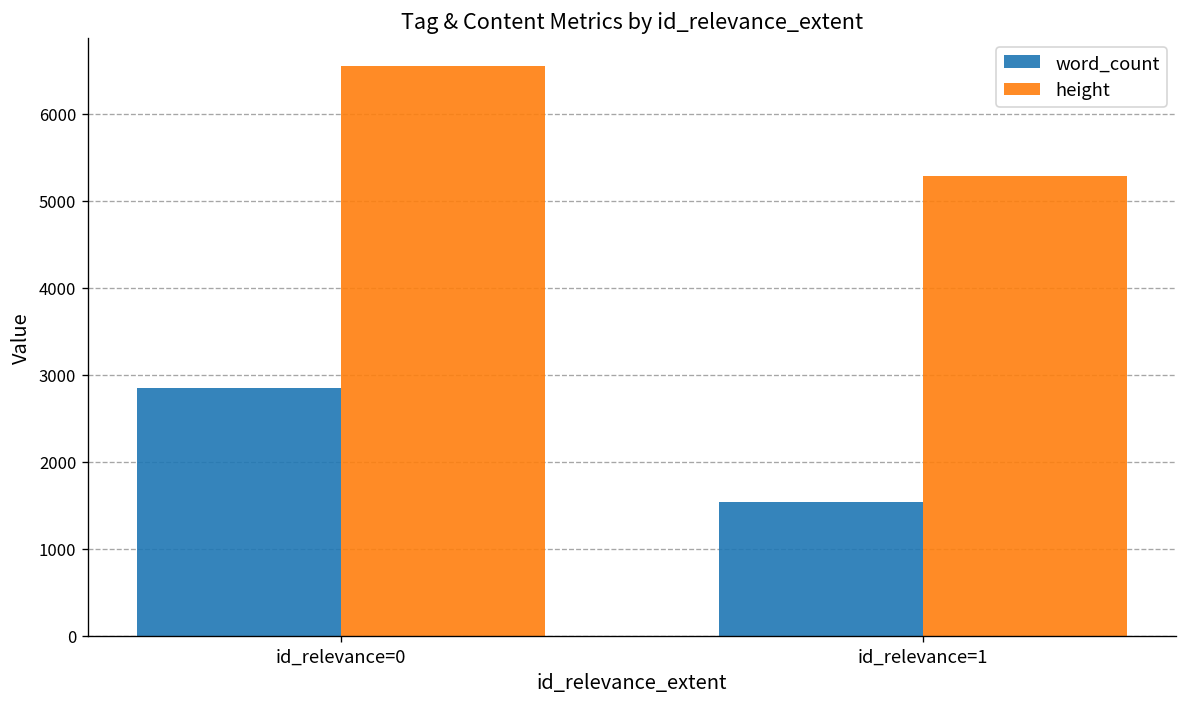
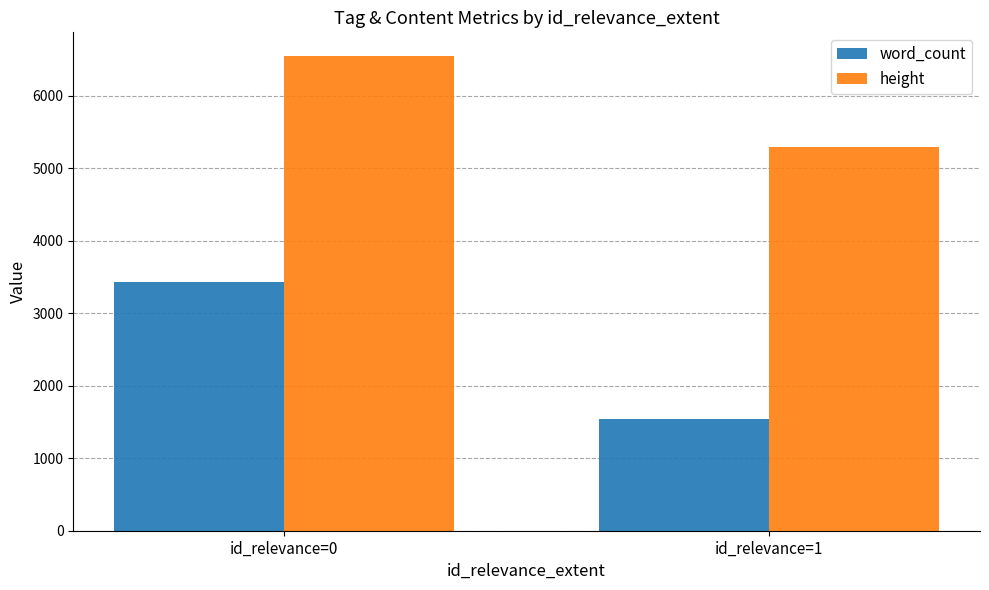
  {
    "word_count": {
-     "id_relevance=0": 2800,
+     "id_relevance=0": 3400,
      "id_relevance=1": 1500
    },
    "height": {
      "id_relevance=0": 6500,
      "id_relevance=1": 5300
    }
  }
